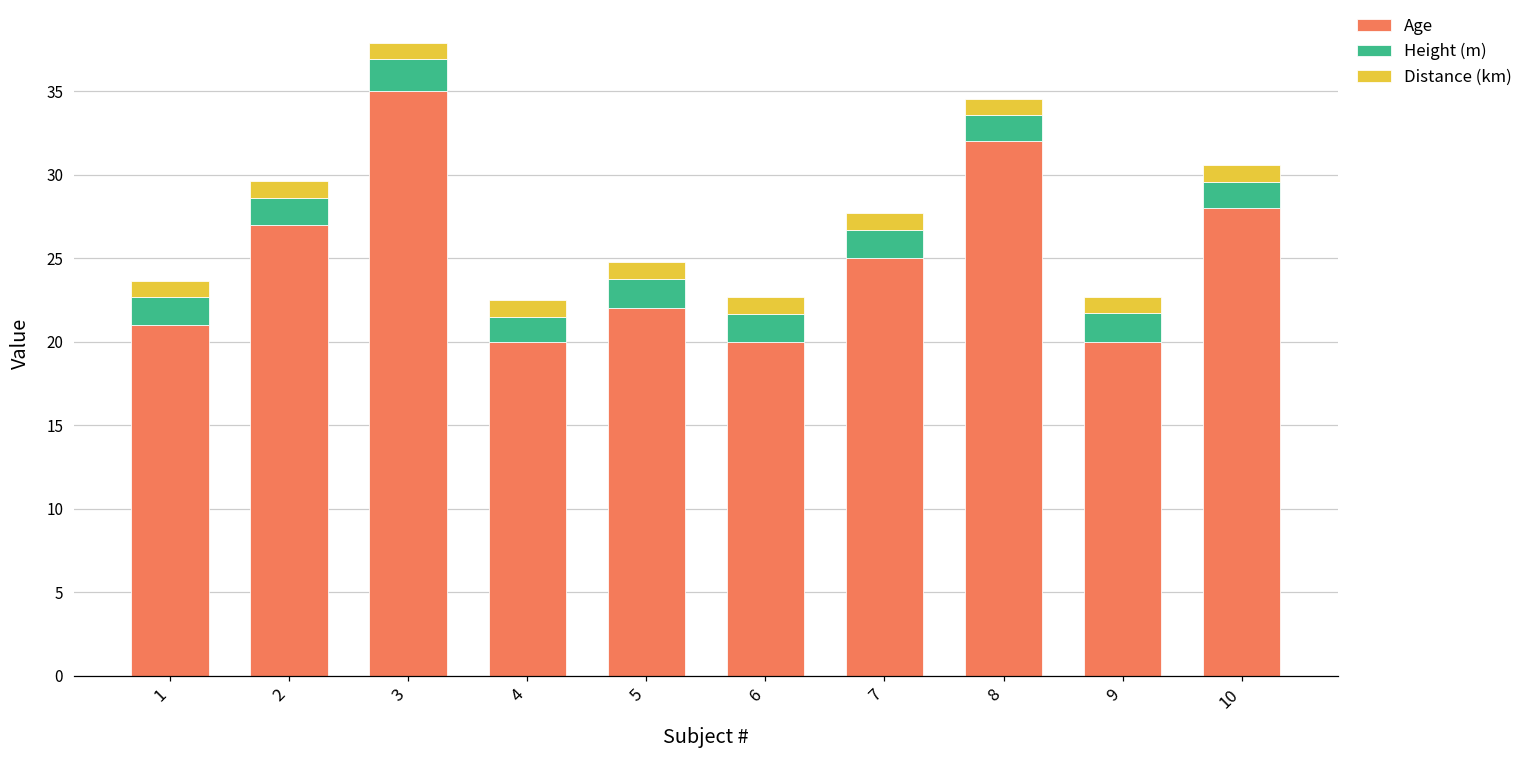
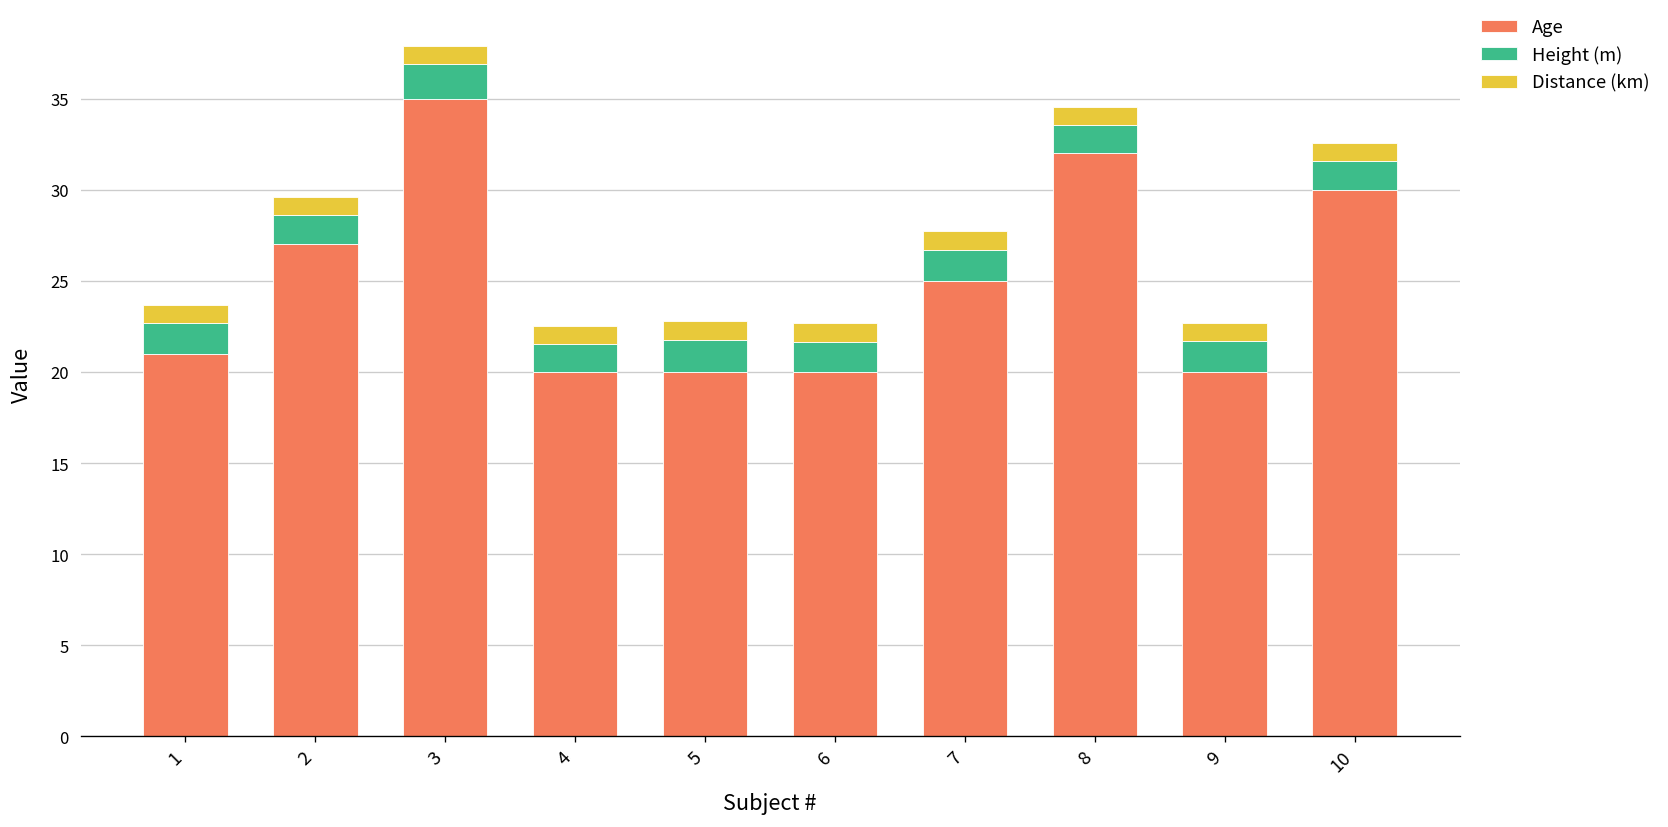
  {
    "Age": {
      "1": 21,
      "2": 27,
      "3": 35,
      "4": 20,
-     "5": 22,
+     "5": 20,
      "6": 20,
      "7": 25,
      "8": 32,
      "9": 20,
-     "10": 28
+     "10": 30
    },
    "Height (m)": {
      "1": 1.7,
      "2": 1.6,
      "3": 2,
      "4": 1.5,
      "5": 1.8,
      "6": 1.7,
      "7": 1.7,
      "8": 1.6,
      "9": 1.7,
      "10": 1.6
    },
    "Distance (km)": {
      "1": 1,
      "2": 1,
      "3": 1,
      "4": 1,
      "5": 1,
      "6": 1,
      "7": 1,
      "8": 1,
      "9": 1,
      "10": 1
    }
  }
